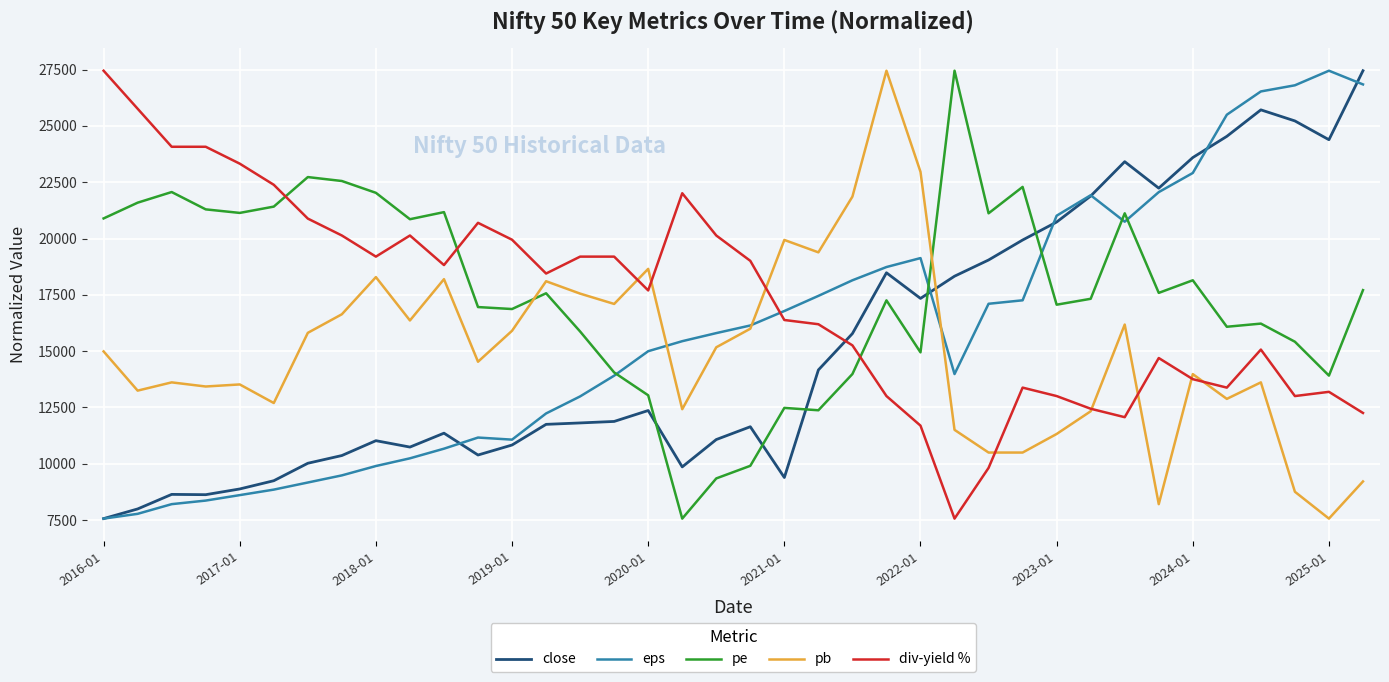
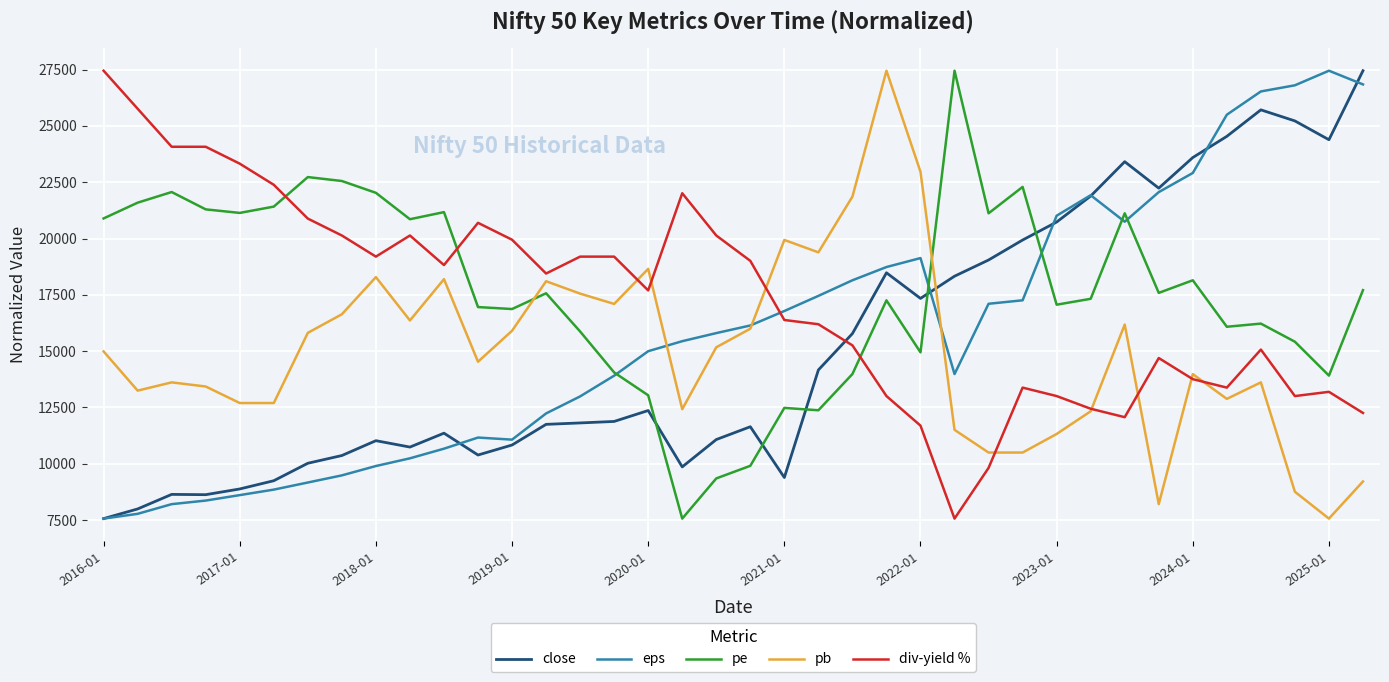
  {
    "close": {
      "2017-01": 8900,
      "2018-01": 11000,
      "2019-01": 10800,
      "2020-01": 12400,
      "2021-01": 9400,
      "2022-01": 17300,
      "2023-01": 20700,
      "2024-01": 23600,
      "2025-01": 24400
    },
    "eps": {
      "2017-01": 8600,
      "2018-01": 9900,
      "2019-01": 11100,
      "2020-01": 15000,
      "2021-01": 16800,
      "2022-01": 19100,
      "2023-01": 21000,
      "2024-01": 22900,
      "2025-01": 27500
    },
    "pe": {
      "2016-01": 20900,
      "2017-01": 21100,
      "2018-01": 22000,
      "2019-01": 16900,
      "2020-01": 13000,
      "2021-01": 12500,
      "2022-01": 14900,
      "2023-01": 17100,
      "2024-01": 18100,
      "2025-01": 13900
    },
    "pb": {
      "2016-01": 15000,
-     "2017-01": 13500,
+     "2017-01": 12700,
      "2018-01": 18300,
      "2019-01": 15900,
      "2020-01": 18700,
      "2021-01": 19900,
      "2022-01": 23000,
      "2023-01": 11300,
      "2024-01": 14000,
      "2025-01": 7600
    },
    "div-yield %": {
      "2016-01": 27500,
      "2017-01": 23300,
      "2018-01": 19200,
      "2019-01": 19900,
      "2020-01": 17700,
      "2021-01": 16400,
      "2022-01": 11700,
      "2023-01": 13000,
      "2024-01": 13800,
      "2025-01": 13200
    }
  }
